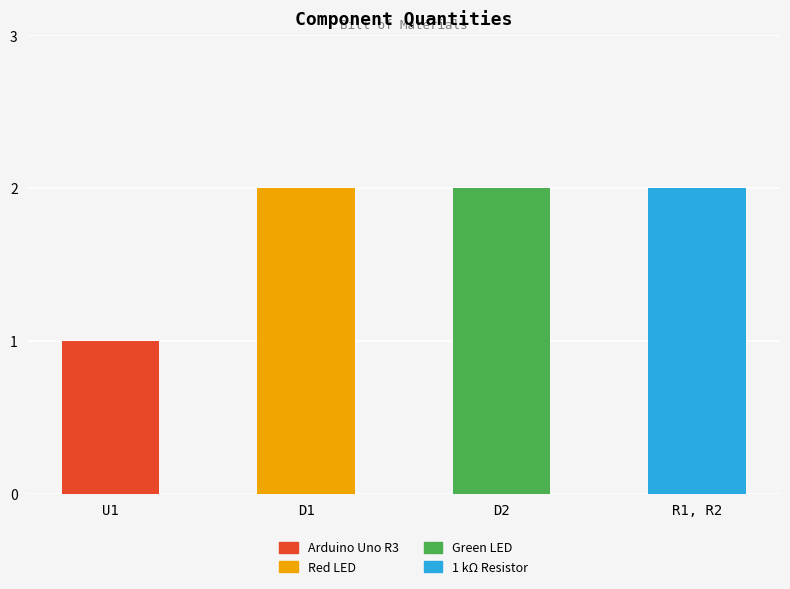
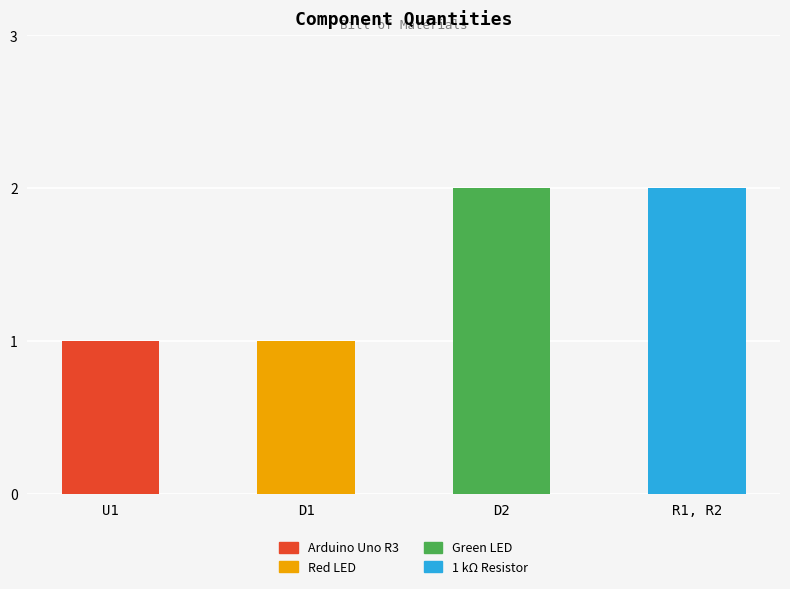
  {
    "U1": 1,
-   "D1": 2,
+   "D1": 1,
    "D2": 2,
    "R1, R2": 2
  }
